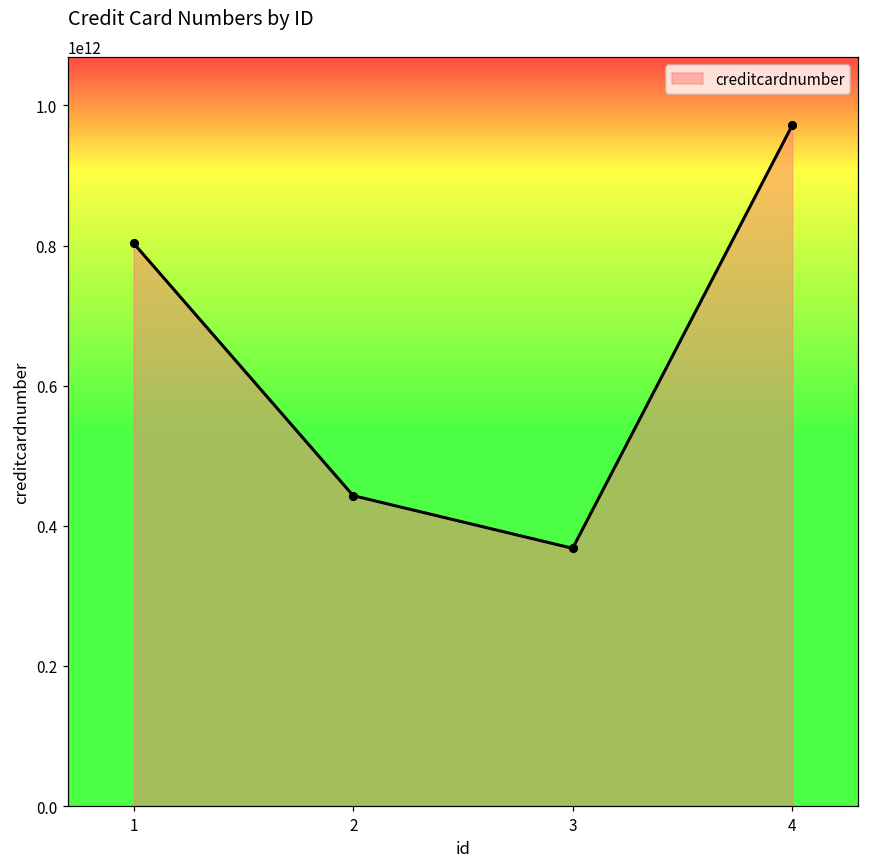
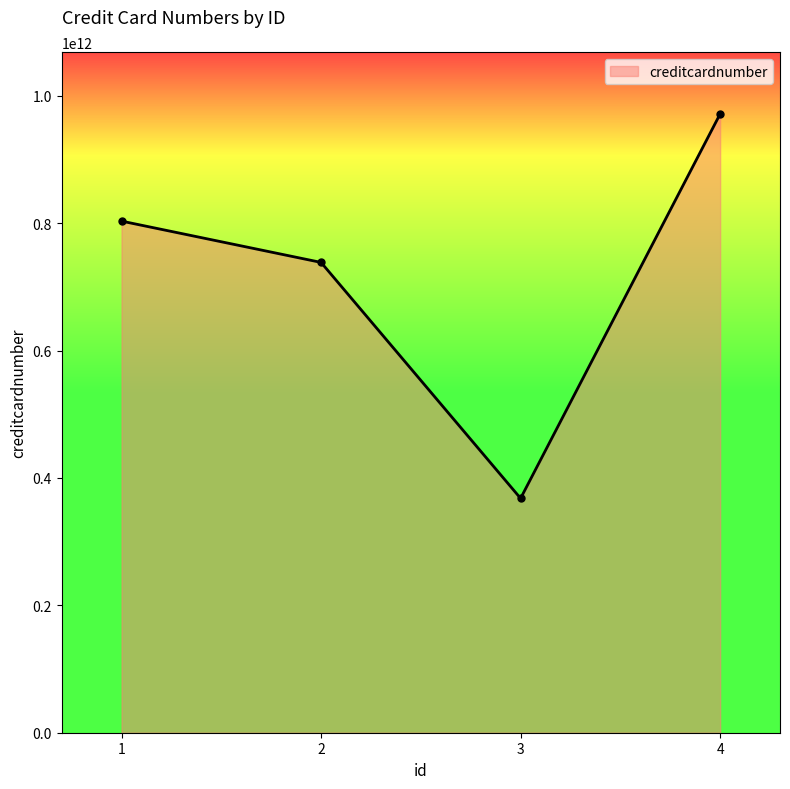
  {
    "1": 800000000000,
-   "2": 440000000000,
+   "2": 740000000000,
    "3": 370000000000,
    "4": 970000000000
  }
